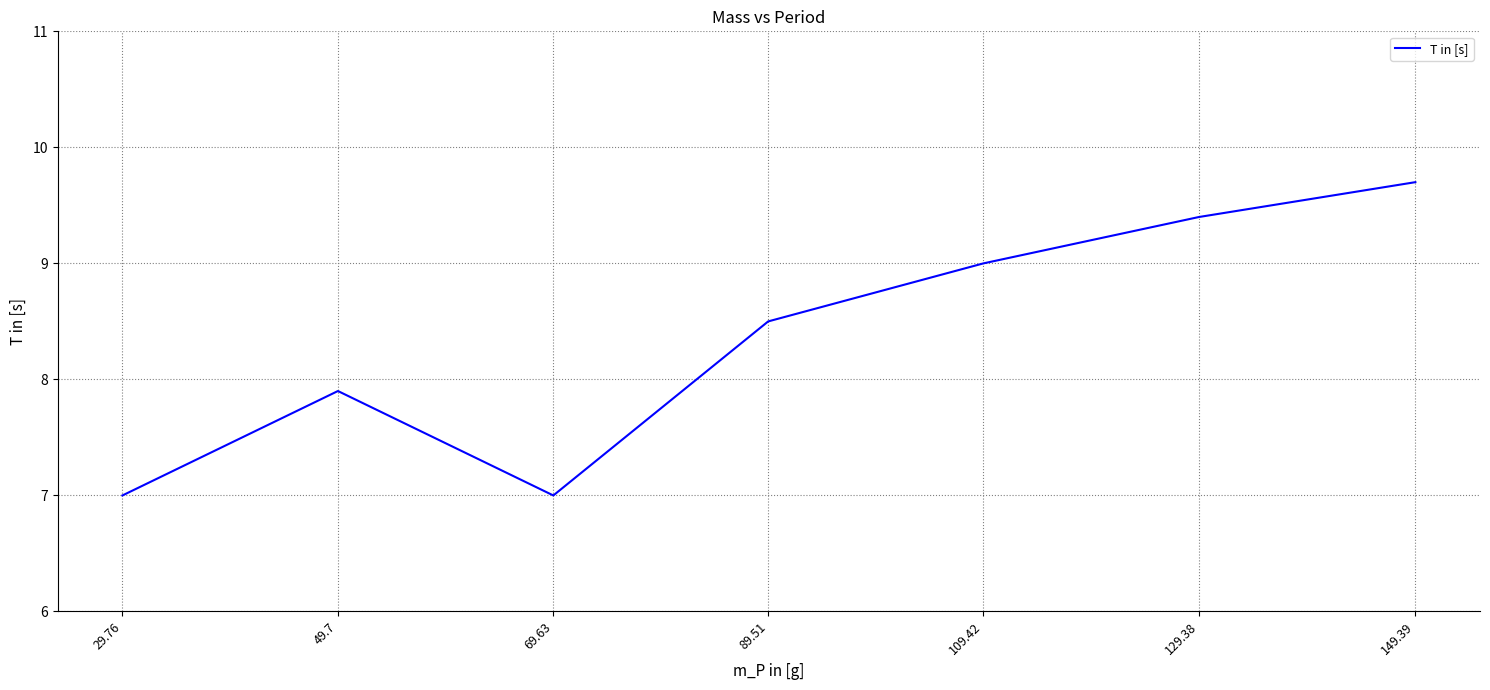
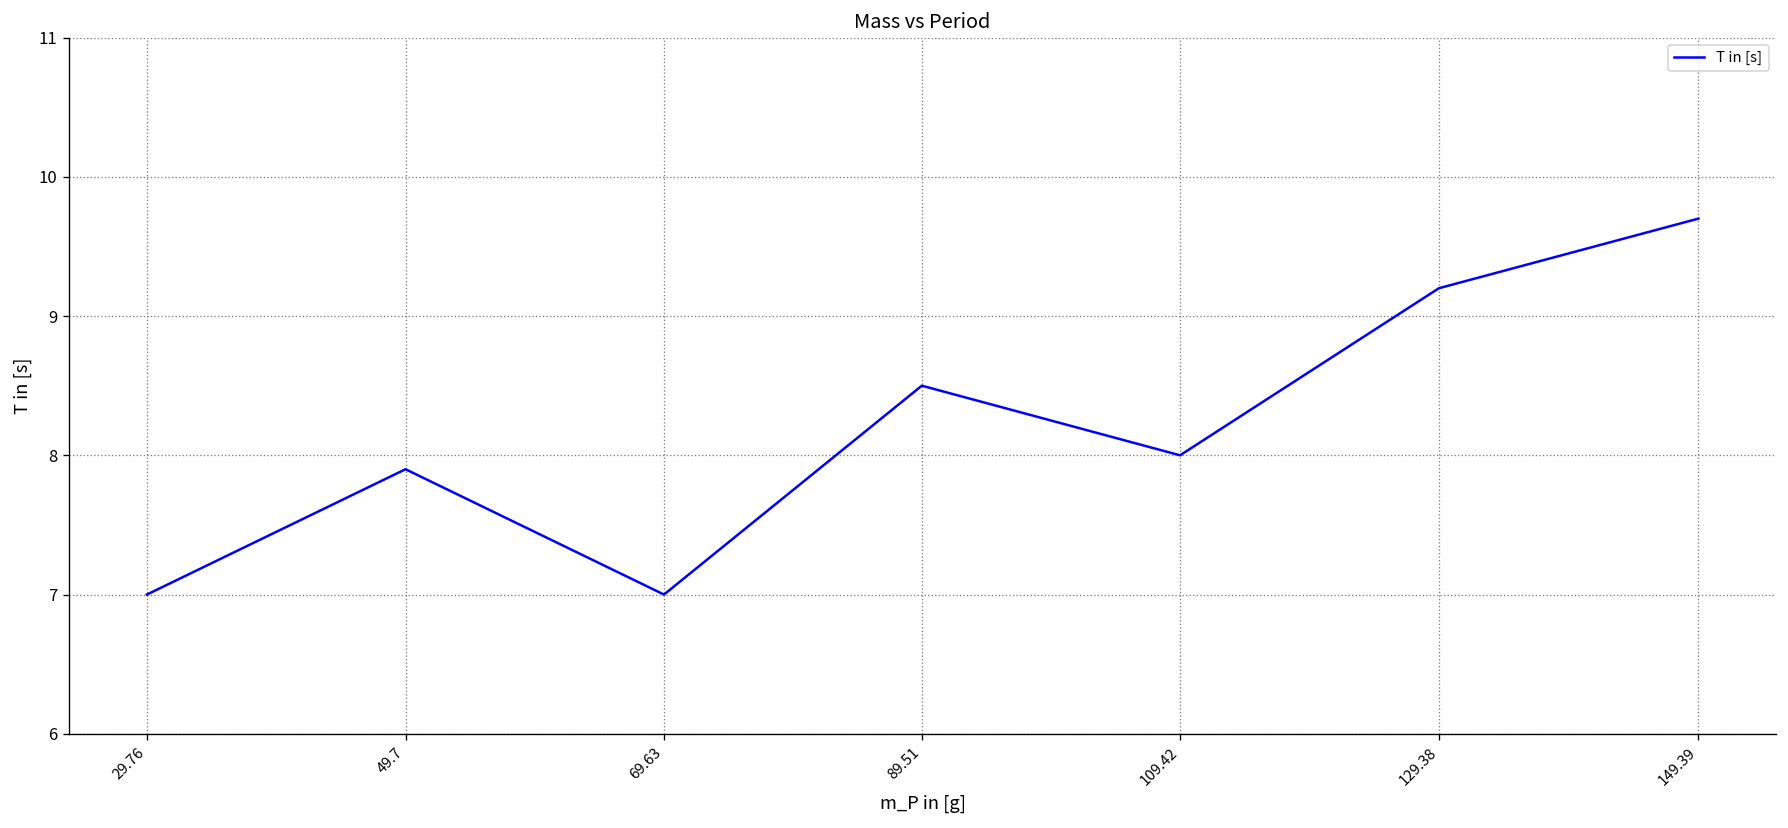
  {
    "29.76": 7.0,
    "49.7": 7.9,
    "69.63": 7.0,
    "89.51": 8.5,
-   "109.42": 9,
-   "129.38": 9.4,
+   "109.42": 8,
+   "129.38": 9.2,
    "149.39": 9.7
  }
